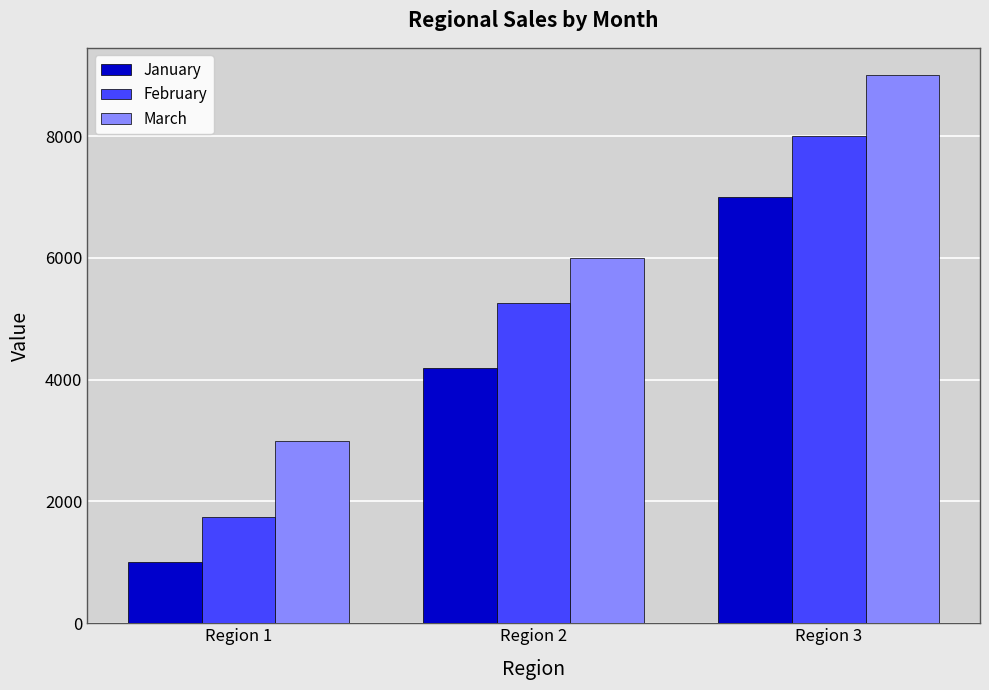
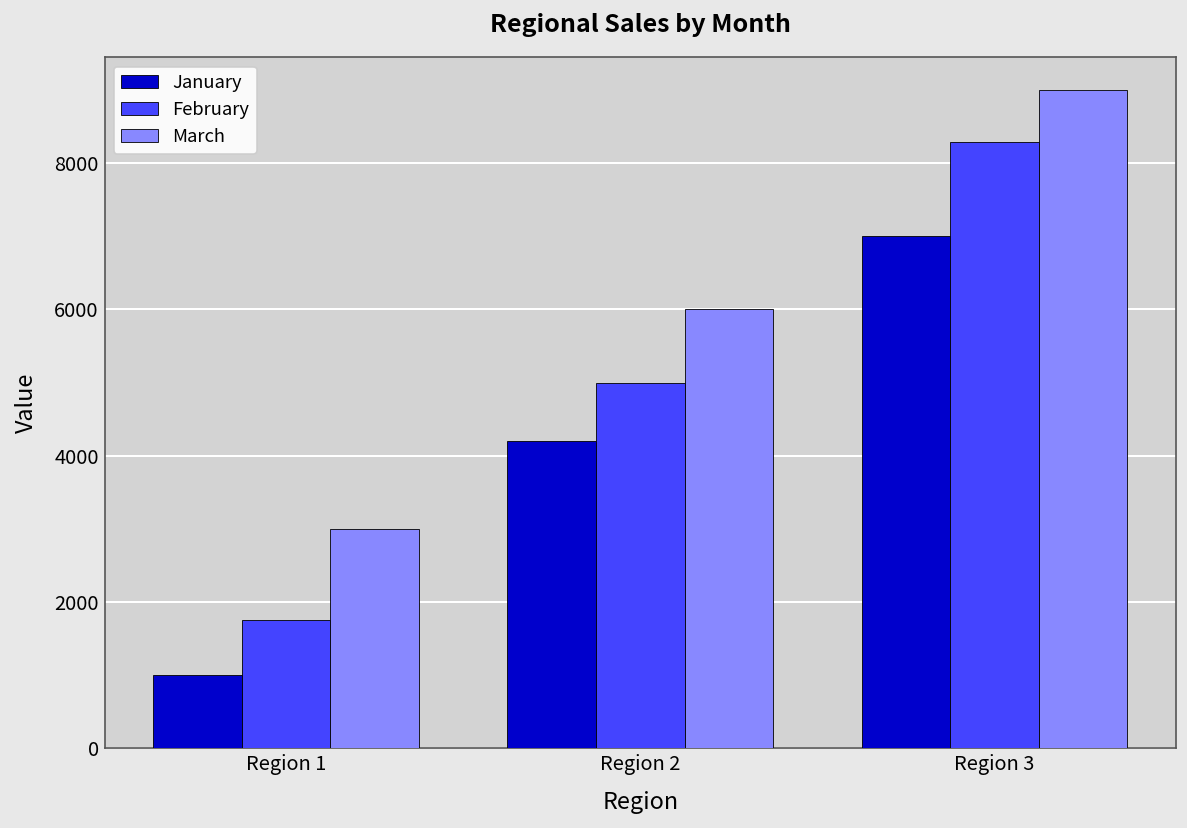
  {
    "January": {
      "Region 1": 1000,
      "Region 2": 4200,
      "Region 3": 7000
    },
    "February": {
      "Region 1": 1800,
-     "Region 2": 5300,
-     "Region 3": 8000
+     "Region 2": 5000,
+     "Region 3": 8300
    },
    "March": {
      "Region 1": 3000,
      "Region 2": 6000,
      "Region 3": 9000
    }
  }
